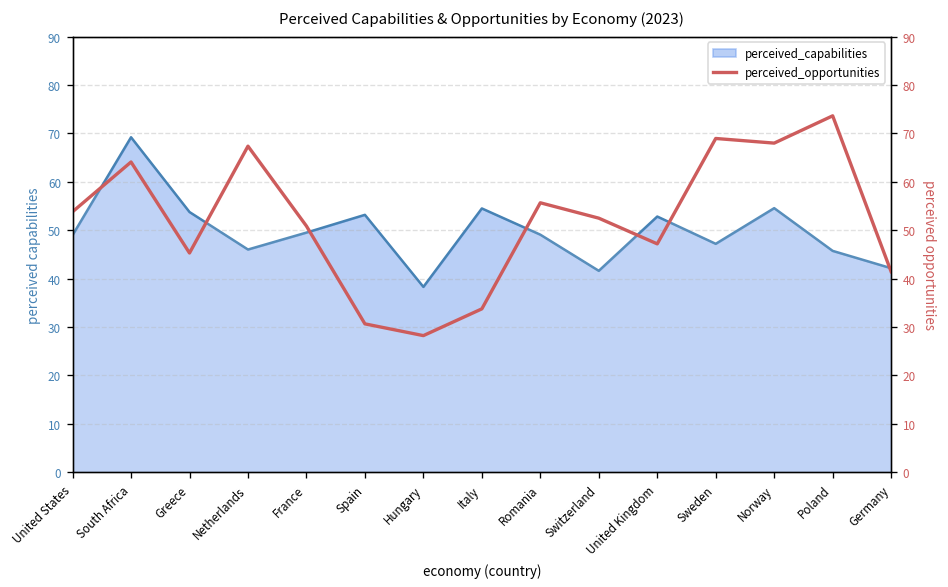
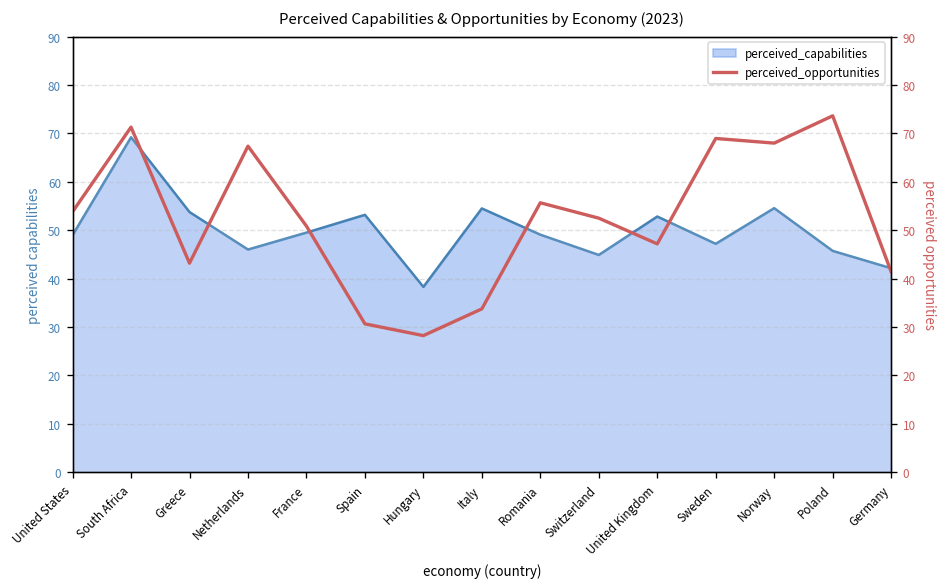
  {
    "perceived_capabilities": {
      "United States": 49,
      "South Africa": 69,
      "Greece": 54,
      "Netherlands": 46,
      "France": 50,
      "Spain": 53,
      "Hungary": 38,
      "Italy": 55,
      "Romania": 49,
-     "Switzerland": 42,
+     "Switzerland": 45,
      "United Kingdom": 53,
      "Sweden": 47,
      "Norway": 55,
      "Poland": 46,
      "Germany": 42
    },
    "perceived_opportunities": {
      "United States": 54,
-     "South Africa": 64,
-     "Greece": 45,
+     "South Africa": 71,
+     "Greece": 43,
      "Netherlands": 67,
      "France": 51,
      "Spain": 31,
      "Hungary": 28,
      "Italy": 34,
      "Romania": 56,
      "Switzerland": 52,
      "United Kingdom": 47,
      "Sweden": 69,
      "Norway": 68,
      "Poland": 74,
      "Germany": 41
    }
  }
